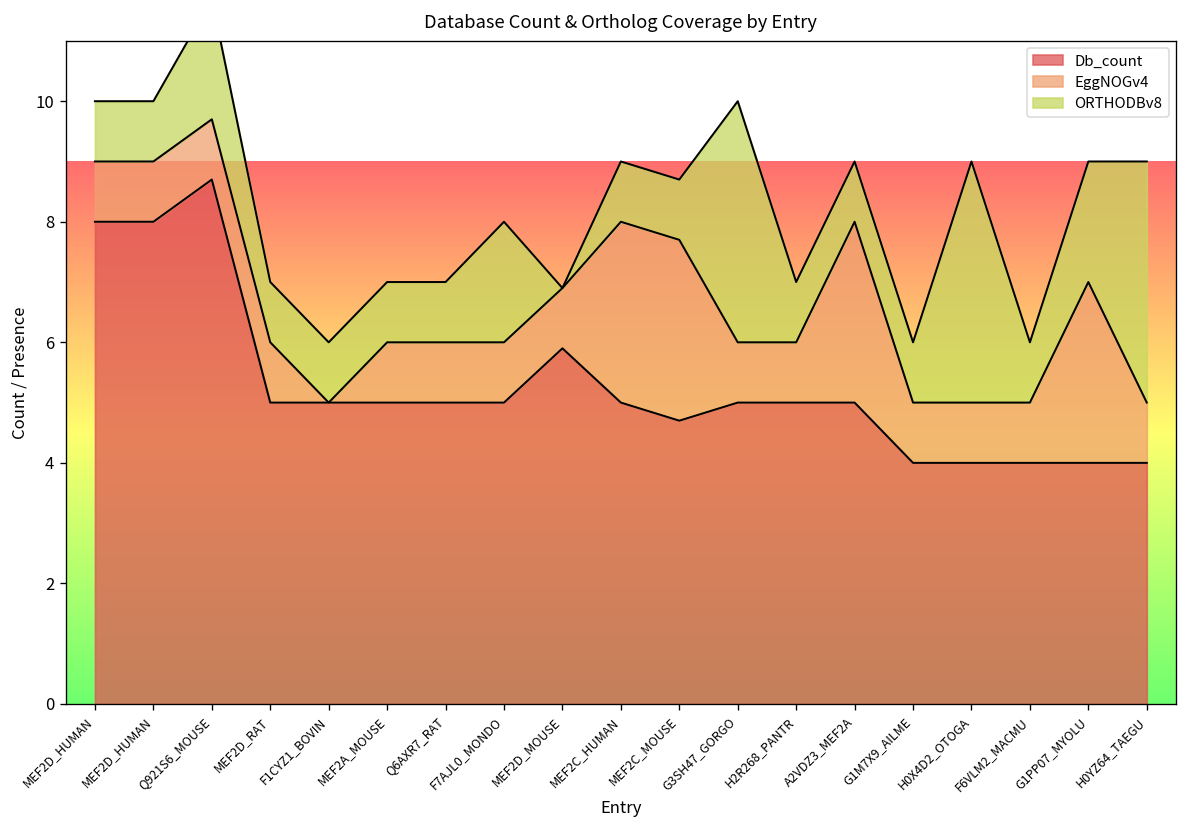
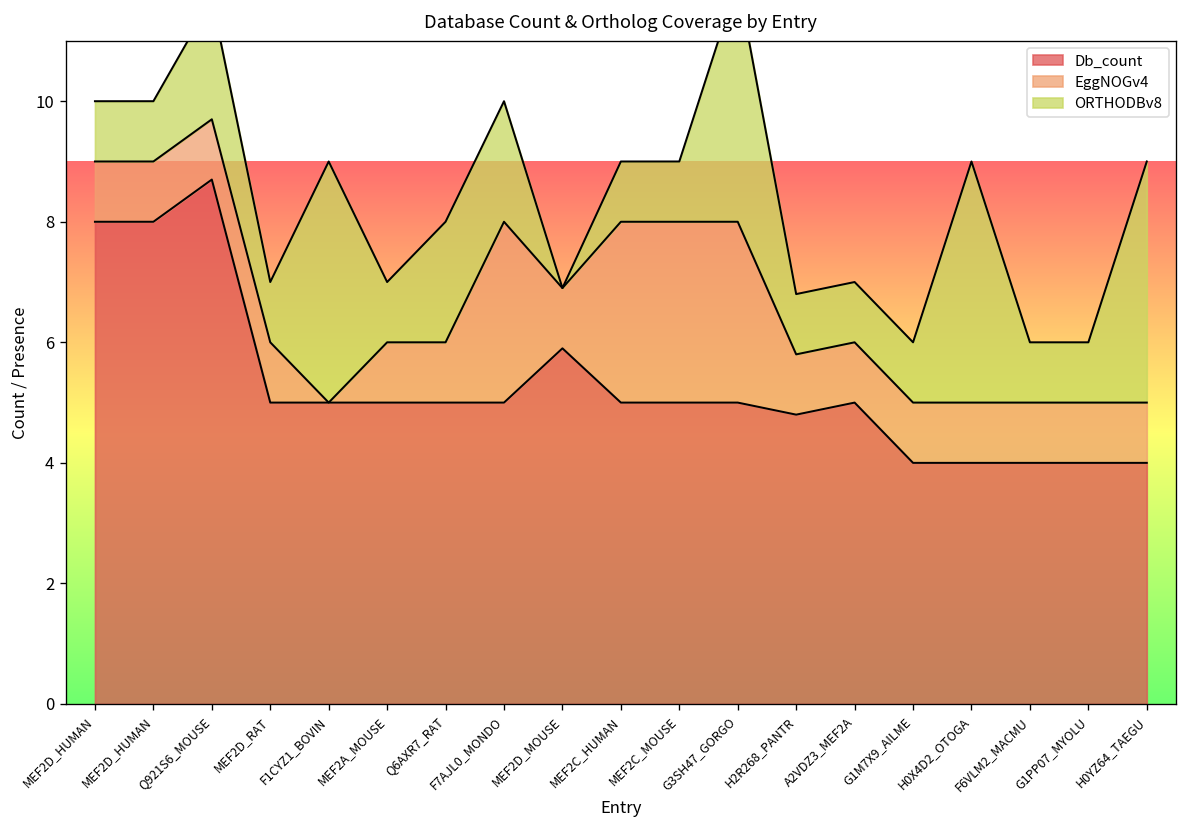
  {
    "Db_count": {
      "Q921S6_MOUSE": 8.7,
      "MEF2D_RAT": 5.0,
      "MEF2A_MOUSE": 5.0,
      "Q6AXR7_RAT": 5.0,
      "F7AJL0_MONDO": 5.0,
      "MEF2D_MOUSE": 5.9,
      "MEF2C_HUMAN": 5.0,
-     "MEF2C_MOUSE": 4.7,
+     "MEF2C_MOUSE": 5.0,
      "G3SH47_GORGO": 5.0,
-     "H2R268_PANTR": 5.0,
+     "H2R268_PANTR": 4.8,
      "A2VDZ3_MEF2A": 5.0,
      "G1M7X9_AILME": 4.0,
      "H0X4D2_OTOGA": 4.0,
      "F6VLM2_MACMU": 4.0,
      "G1PP07_MYOLU": 4.0,
      "H0YZ64_TAEGU": 4.0
    },
    "EggNOGv4": {
      "Q921S6_MOUSE": 1,
      "MEF2D_RAT": 1,
      "MEF2A_MOUSE": 1,
      "Q6AXR7_RAT": 1,
-     "F7AJL0_MONDO": 1,
+     "F7AJL0_MONDO": 3,
      "MEF2C_HUMAN": 3,
      "MEF2C_MOUSE": 3,
-     "G3SH47_GORGO": 1,
+     "G3SH47_GORGO": 3,
      "H2R268_PANTR": 1,
-     "A2VDZ3_MEF2A": 3,
+     "A2VDZ3_MEF2A": 1,
      "G1M7X9_AILME": 1,
      "H0X4D2_OTOGA": 1,
      "F6VLM2_MACMU": 1,
-     "G1PP07_MYOLU": 3,
+     "G1PP07_MYOLU": 1,
      "H0YZ64_TAEGU": 1
    },
    "ORTHODBv8": {
      "MEF2D_RAT": 1,
-     "F1CYZ1_BOVIN": 1,
+     "F1CYZ1_BOVIN": 4,
      "MEF2A_MOUSE": 1,
-     "Q6AXR7_RAT": 1,
+     "Q6AXR7_RAT": 2,
      "F7AJL0_MONDO": 2,
      "MEF2C_HUMAN": 1,
      "MEF2C_MOUSE": 1,
      "H2R268_PANTR": 1,
      "A2VDZ3_MEF2A": 1,
      "G1M7X9_AILME": 1,
      "H0X4D2_OTOGA": 4,
      "F6VLM2_MACMU": 1,
-     "G1PP07_MYOLU": 2,
+     "G1PP07_MYOLU": 1,
      "H0YZ64_TAEGU": 4
    }
  }
